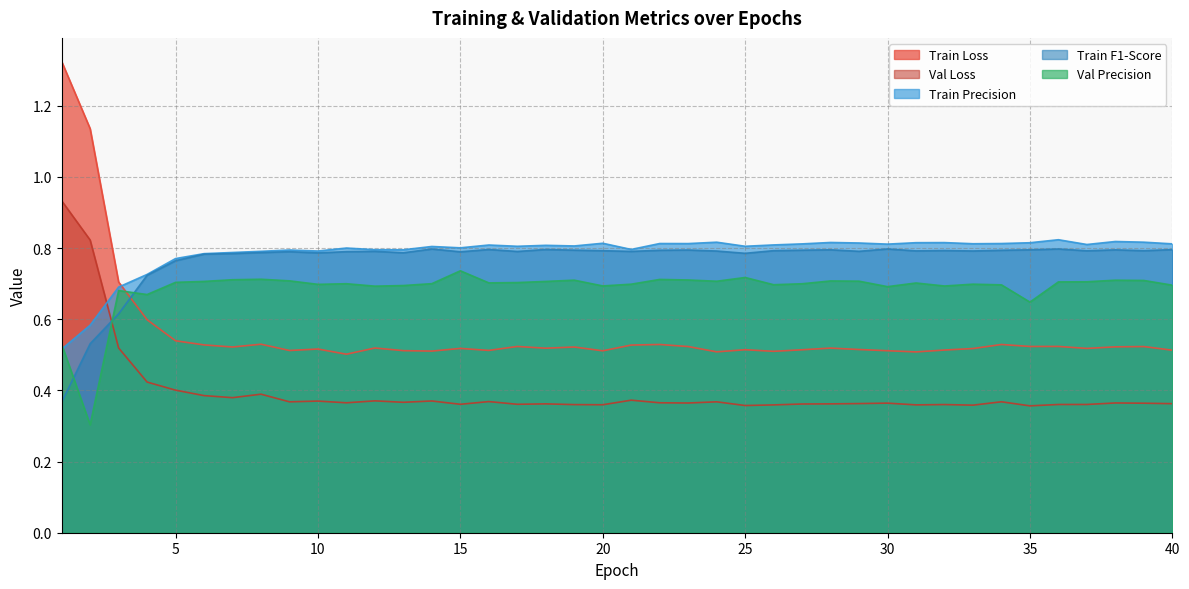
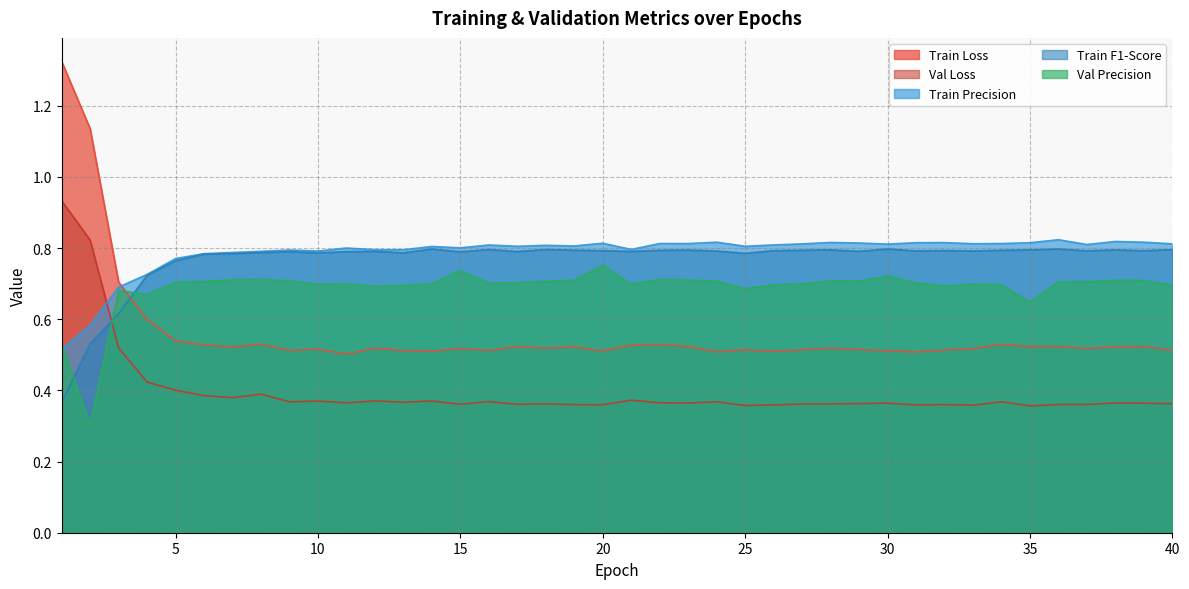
  {
    "Val Precision": {
      "5": 0.70,
      "10": 0.70,
      "15": 0.74,
-     "20": 0.69,
-     "25": 0.72,
-     "30": 0.69,
+     "20": 0.75,
+     "25": 0.69,
+     "30": 0.72,
      "35": 0.65,
      "40": 0.70
    }
  }
